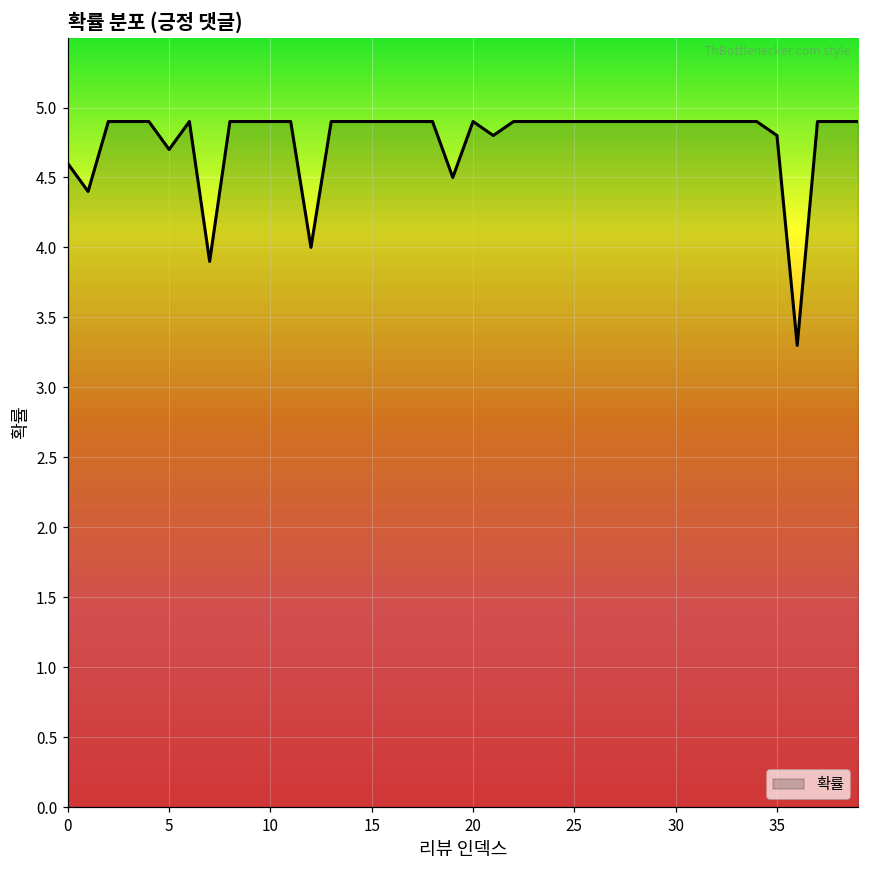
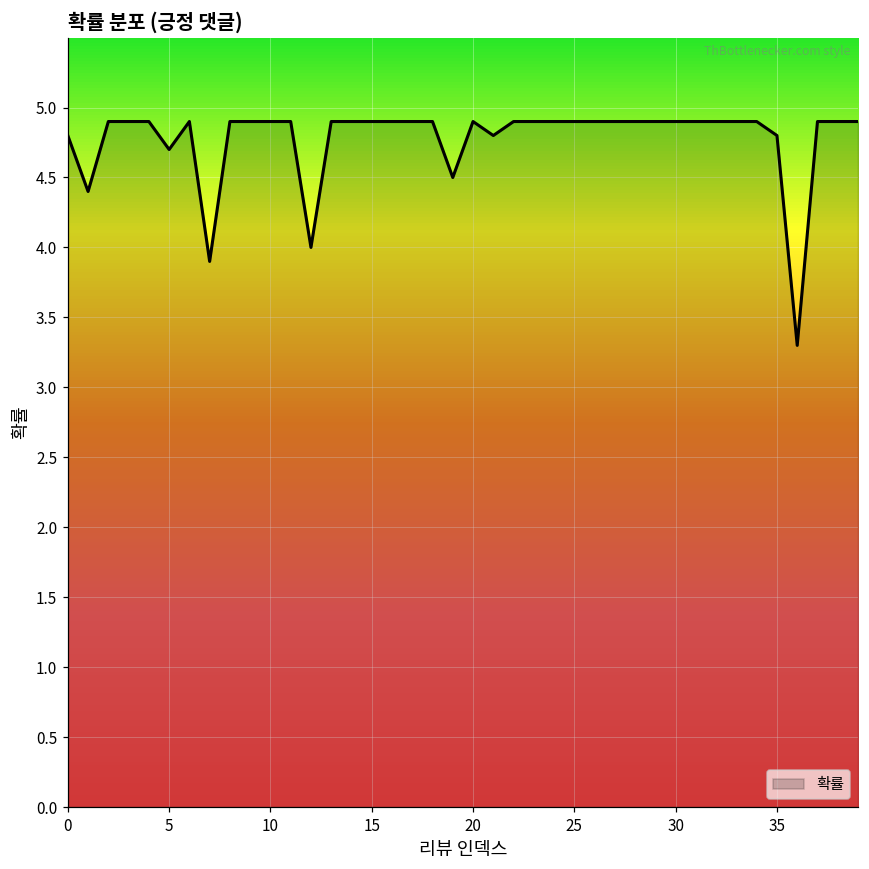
  {
-   "0": 4.6,
+   "0": 4.8,
    "5": 4.7,
    "10": 4.9,
    "15": 4.9,
    "20": 4.9,
    "25": 4.9,
    "30": 4.9,
    "35": 4.8
  }
